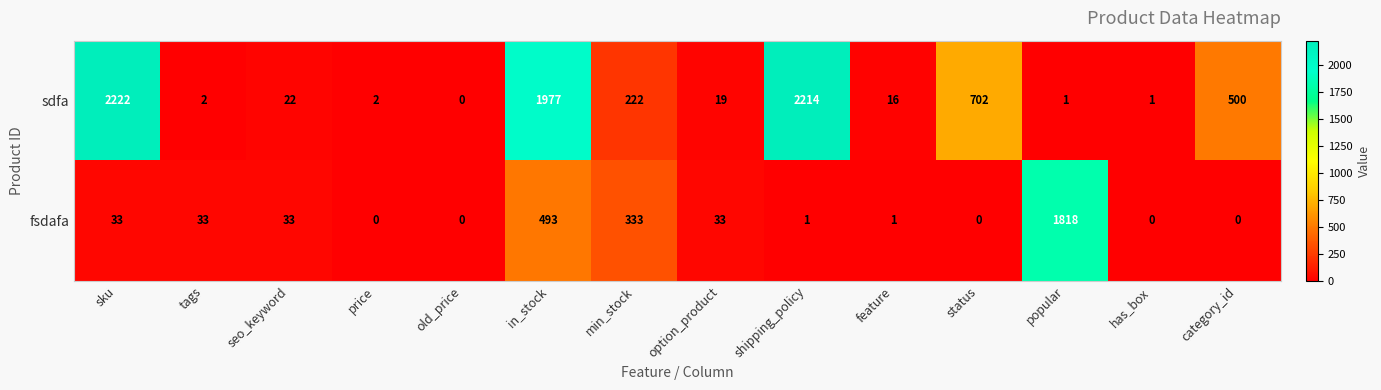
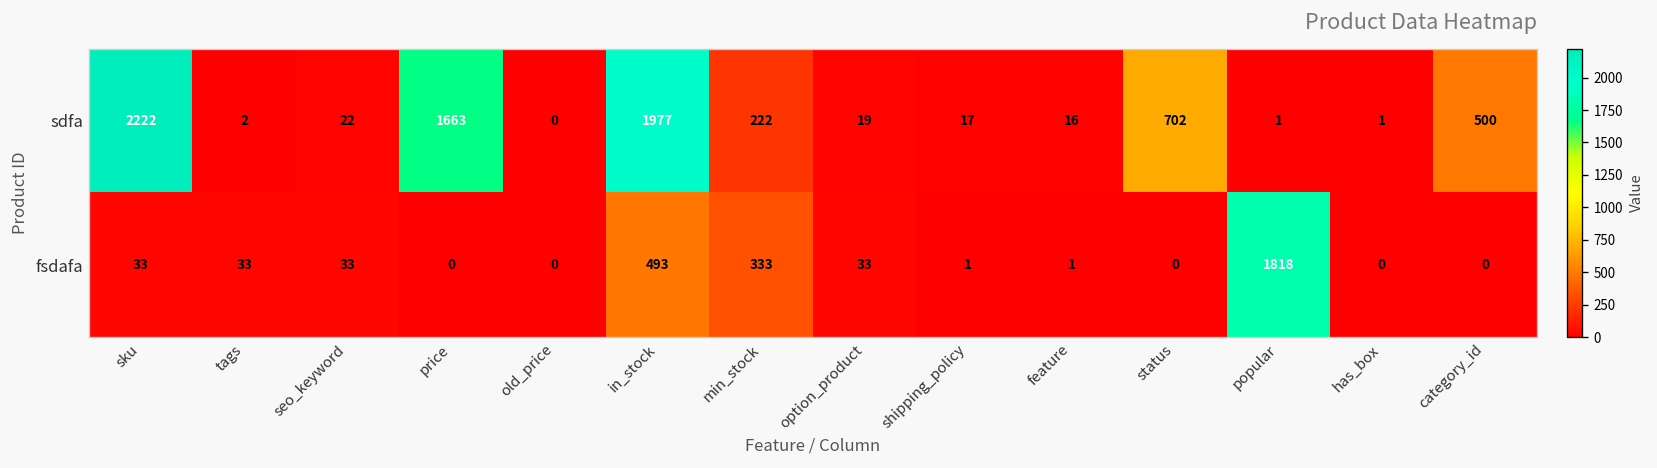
  {
    "sdfa": {
      "sku": 2222,
      "tags": 2,
      "seo_keyword": 22,
-     "price": 2,
+     "price": 1663,
      "old_price": 0,
      "in_stock": 1977,
      "min_stock": 222,
      "option_product": 19,
-     "shipping_policy": 2214,
+     "shipping_policy": 17,
      "feature": 16,
      "status": 702,
      "popular": 1,
      "has_box": 1,
      "category_id": 500
    },
    "fsdafa": {
      "sku": 33,
      "tags": 33,
      "seo_keyword": 33,
      "price": 0,
      "old_price": 0,
      "in_stock": 493,
      "min_stock": 333,
      "option_product": 33,
      "shipping_policy": 1,
      "feature": 1,
      "status": 0,
      "popular": 1818,
      "has_box": 0,
      "category_id": 0
    }
  }
